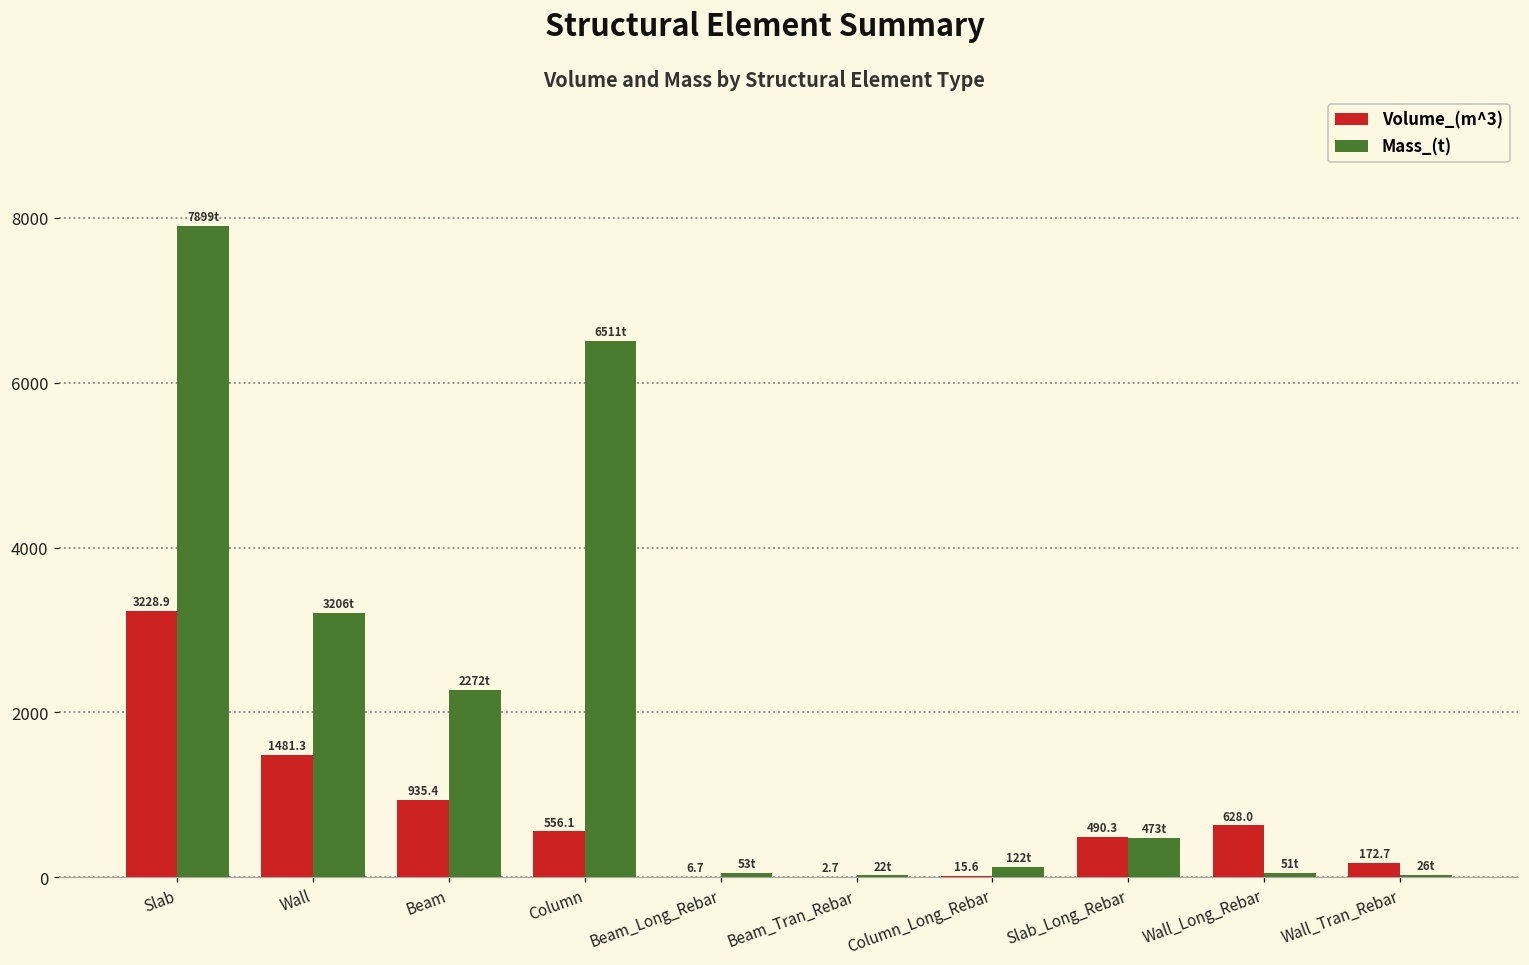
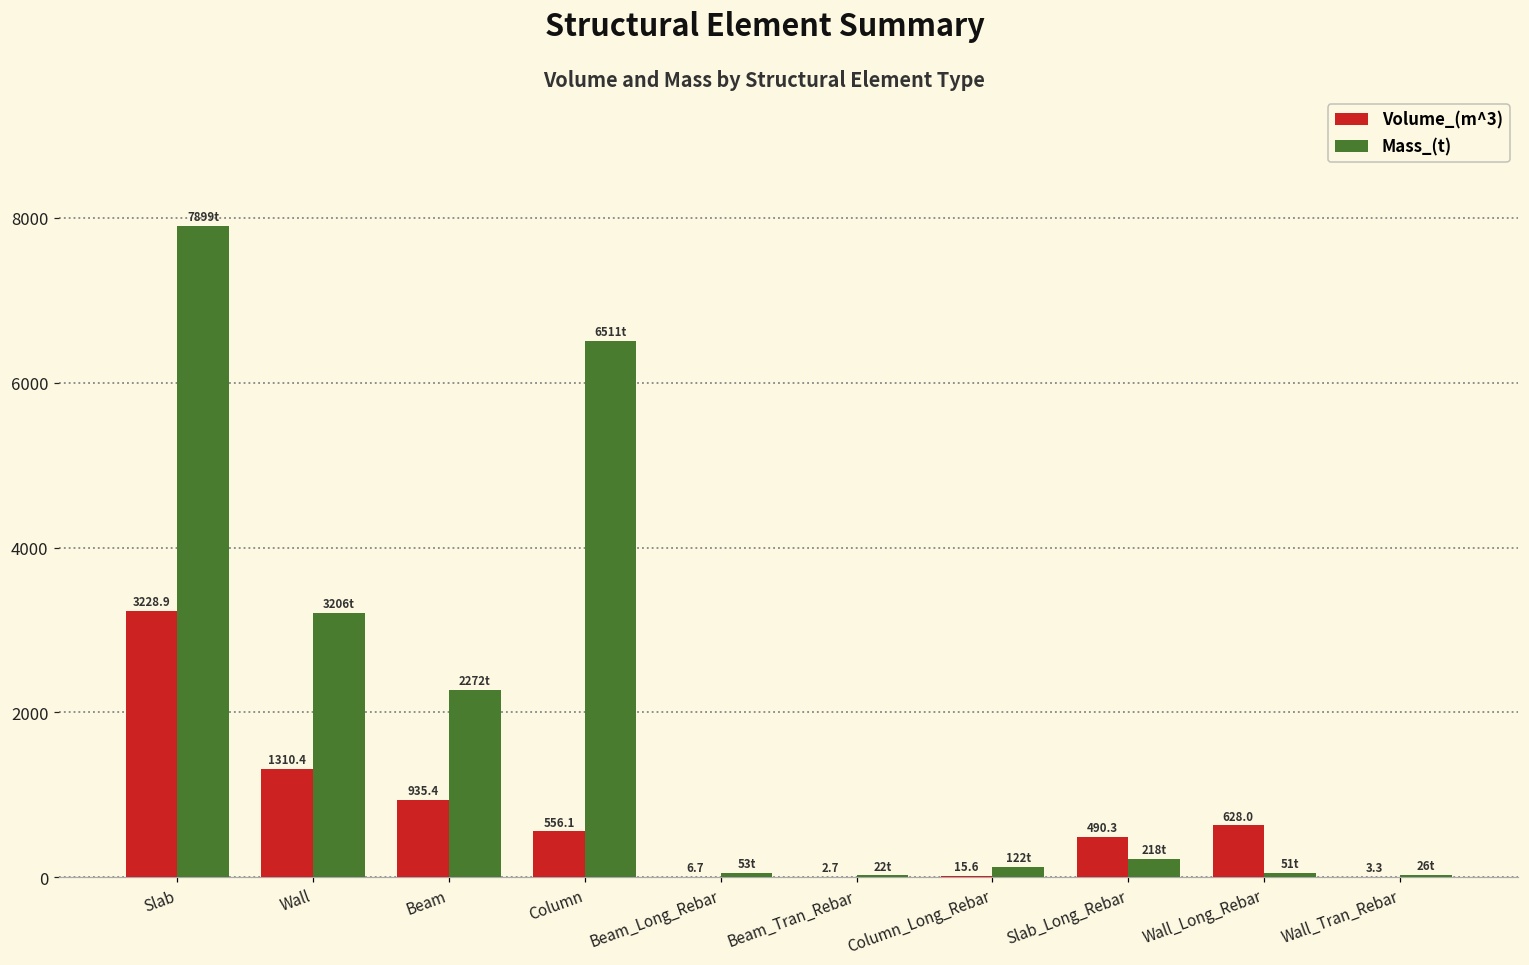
  {
    "Volume_(m^3)": {
      "Slab": "3228.9",
-     "Wall": "1481.3",
+     "Wall": "1310.4",
      "Beam": "935.4",
      "Column": "556.1",
      "Beam_Long_Rebar": "6.7",
      "Beam_Tran_Rebar": "2.7",
      "Column_Long_Rebar": "15.6",
      "Slab_Long_Rebar": "490.3",
      "Wall_Long_Rebar": "628.0",
-     "Wall_Tran_Rebar": "172.7"
+     "Wall_Tran_Rebar": "3.3"
    },
    "Mass_(t)": {
      "Slab": "7899t",
      "Wall": "3206t",
      "Beam": "2272t",
      "Column": "6511t",
      "Beam_Long_Rebar": "53t",
      "Beam_Tran_Rebar": "22t",
      "Column_Long_Rebar": "122t",
-     "Slab_Long_Rebar": "473t",
+     "Slab_Long_Rebar": "218t",
      "Wall_Long_Rebar": "51t",
      "Wall_Tran_Rebar": "26t"
    }
  }
